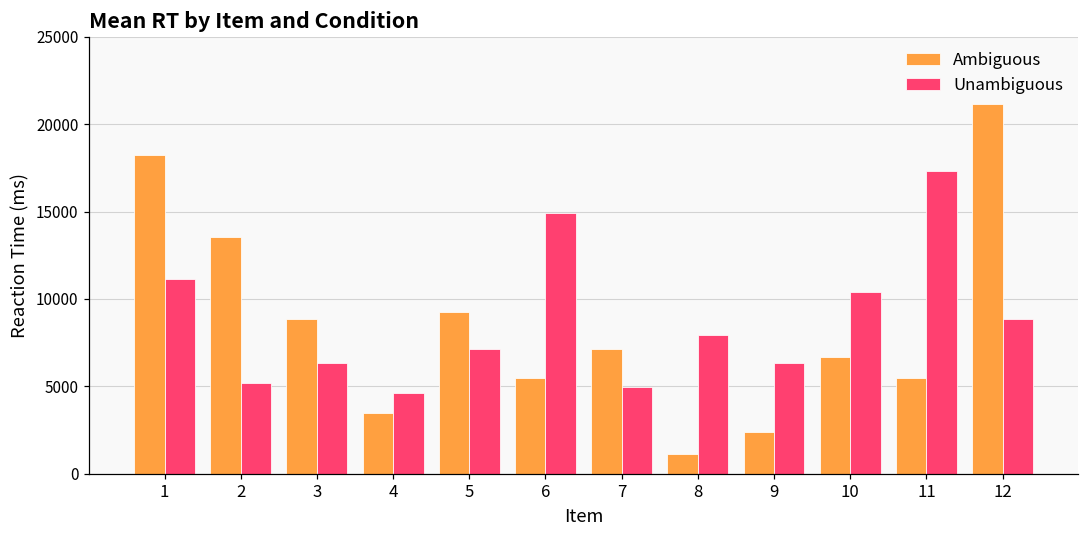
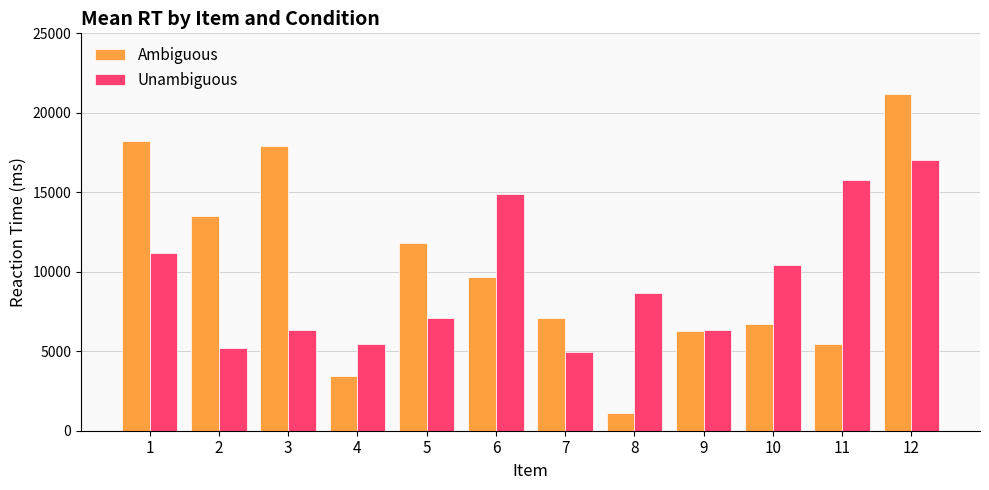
  {
    "Ambiguous": {
      "1": 18200,
      "2": 13500,
-     "3": 8800,
+     "3": 17900,
      "4": 3500,
-     "5": 9200,
-     "6": 5500,
+     "5": 11800,
+     "6": 9700,
      "7": 7100,
      "8": 1100,
-     "9": 2400,
+     "9": 6300,
      "10": 6700,
      "11": 5500,
      "12": 21200
    },
    "Unambiguous": {
      "1": 11200,
      "2": 5200,
      "3": 6300,
-     "4": 4600,
+     "4": 5500,
      "5": 7100,
      "6": 14900,
      "7": 5000,
-     "8": 7900,
+     "8": 8700,
      "9": 6400,
      "10": 10400,
-     "11": 17300,
-     "12": 8800
+     "11": 15800,
+     "12": 17100
    }
  }
